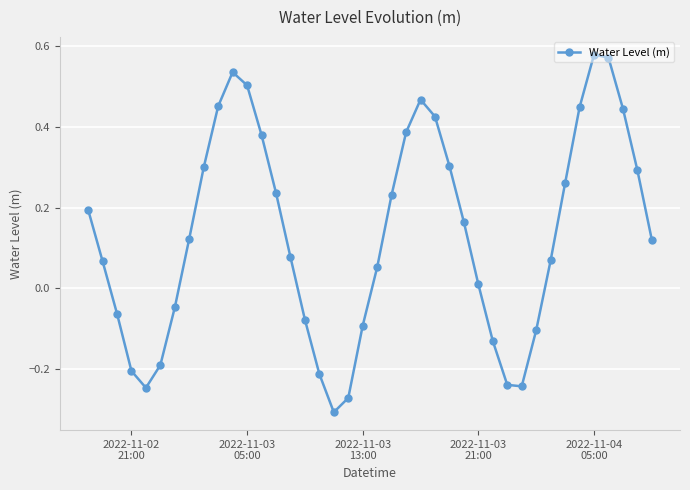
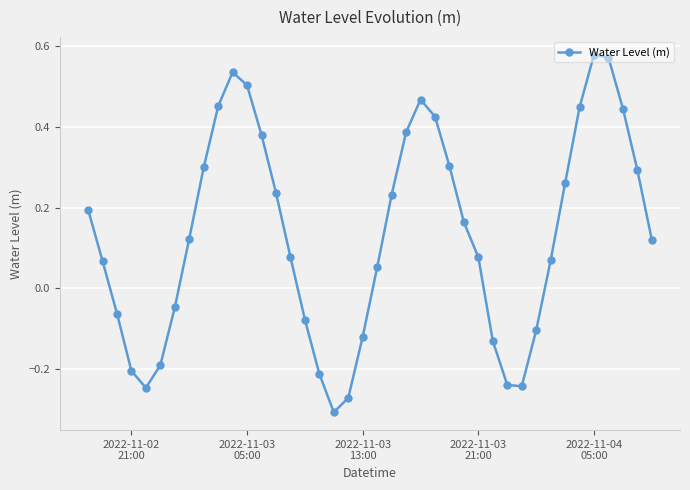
  {
    "2022-11-02 21:00": -0.20,
    "2022-11-03 05:00": 0.50,
-   "2022-11-03 13:00": -0.09,
-   "2022-11-03 21:00": 0.01
+   "2022-11-03 13:00": -0.12,
+   "2022-11-03 21:00": 0.08
  }
